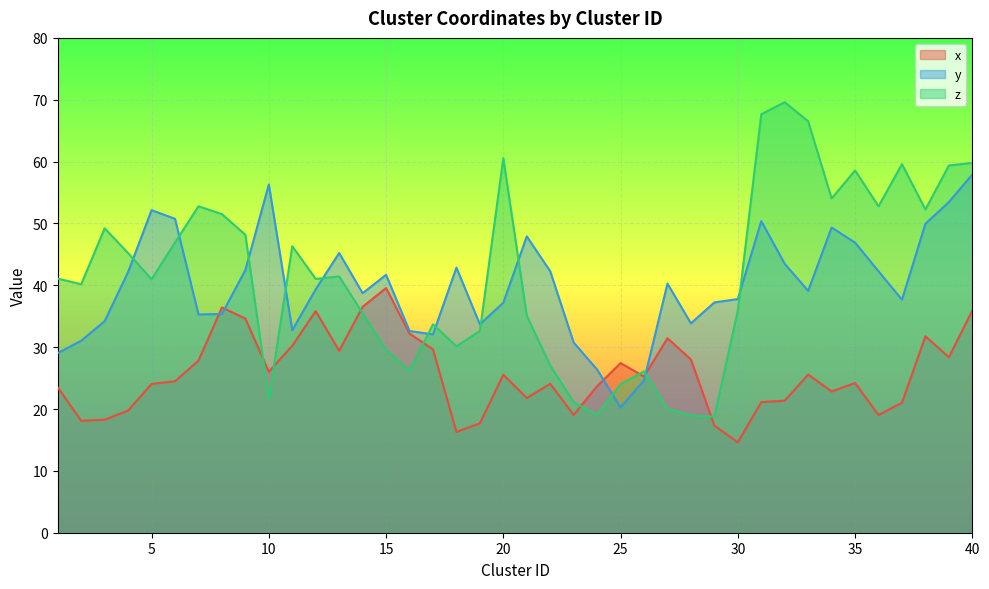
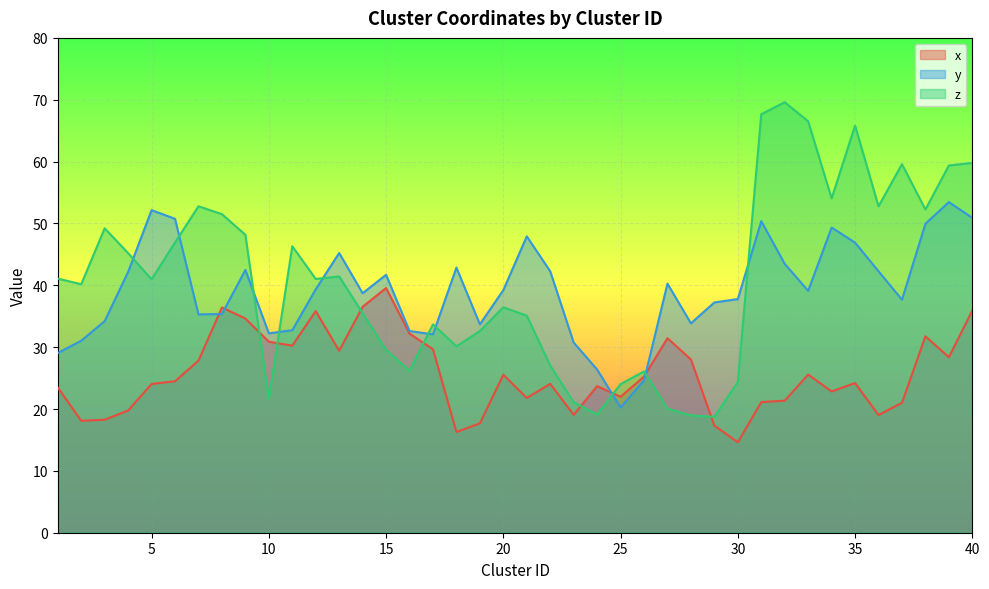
  {
    "x": {
      "5": 24,
-     "10": 26,
+     "10": 31,
      "15": 40,
      "20": 26,
-     "25": 27,
+     "25": 22,
      "30": 15,
      "35": 24,
      "40": 36
    },
    "y": {
      "5": 52,
-     "10": 56,
+     "10": 32,
      "15": 42,
-     "20": 37,
+     "20": 39,
      "25": 20,
      "30": 38,
      "35": 47,
-     "40": 58
+     "40": 51
    },
    "z": {
      "5": 41,
      "10": 22,
      "15": 30,
-     "20": 61,
+     "20": 36,
      "25": 24,
-     "30": 36,
-     "35": 59,
+     "30": 24,
+     "35": 66,
      "40": 60
    }
  }
